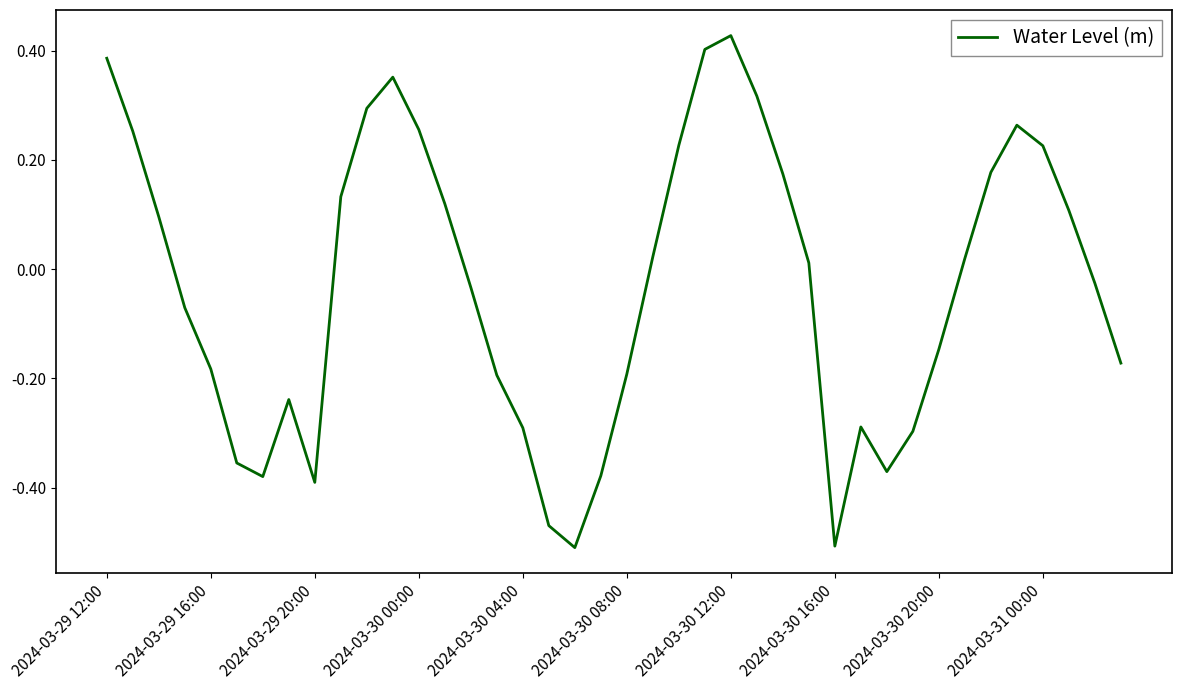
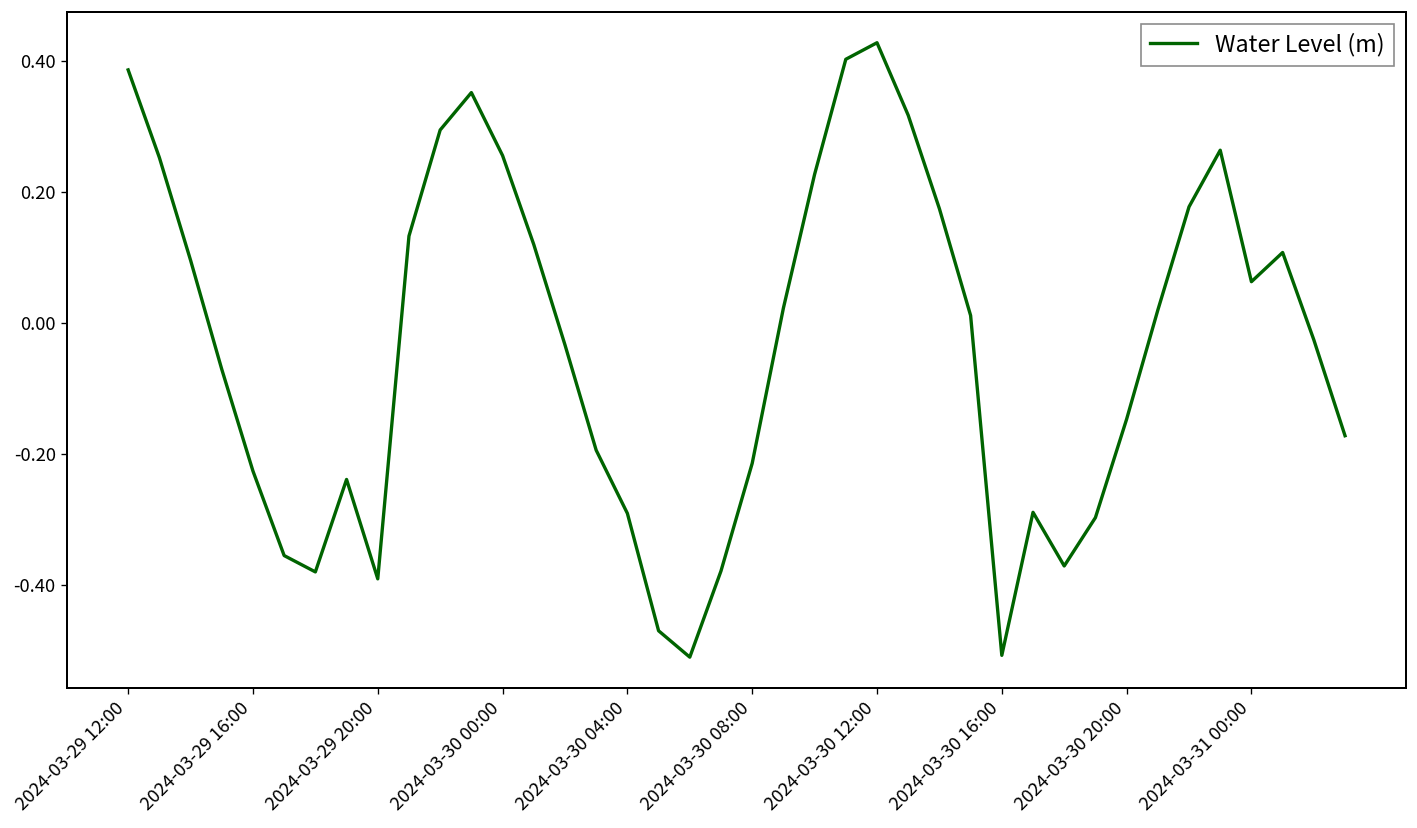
  {
    "2024-03-29 12:00": 0.39,
-   "2024-03-29 16:00": -0.18,
+   "2024-03-29 16:00": -0.23,
    "2024-03-29 20:00": -0.39,
    "2024-03-30 00:00": 0.26,
    "2024-03-30 04:00": -0.29,
-   "2024-03-30 08:00": -0.19,
+   "2024-03-30 08:00": -0.21,
    "2024-03-30 12:00": 0.43,
    "2024-03-30 16:00": -0.51,
    "2024-03-30 20:00": -0.15,
-   "2024-03-31 00:00": 0.23
+   "2024-03-31 00:00": 0.06
  }
